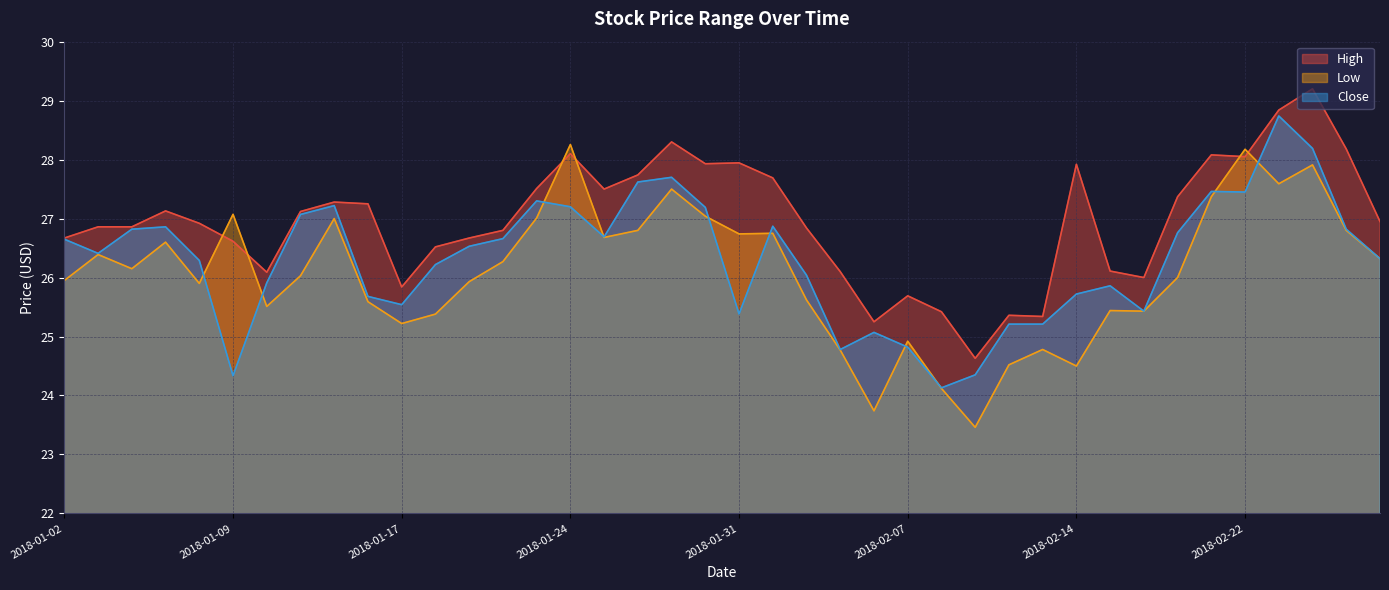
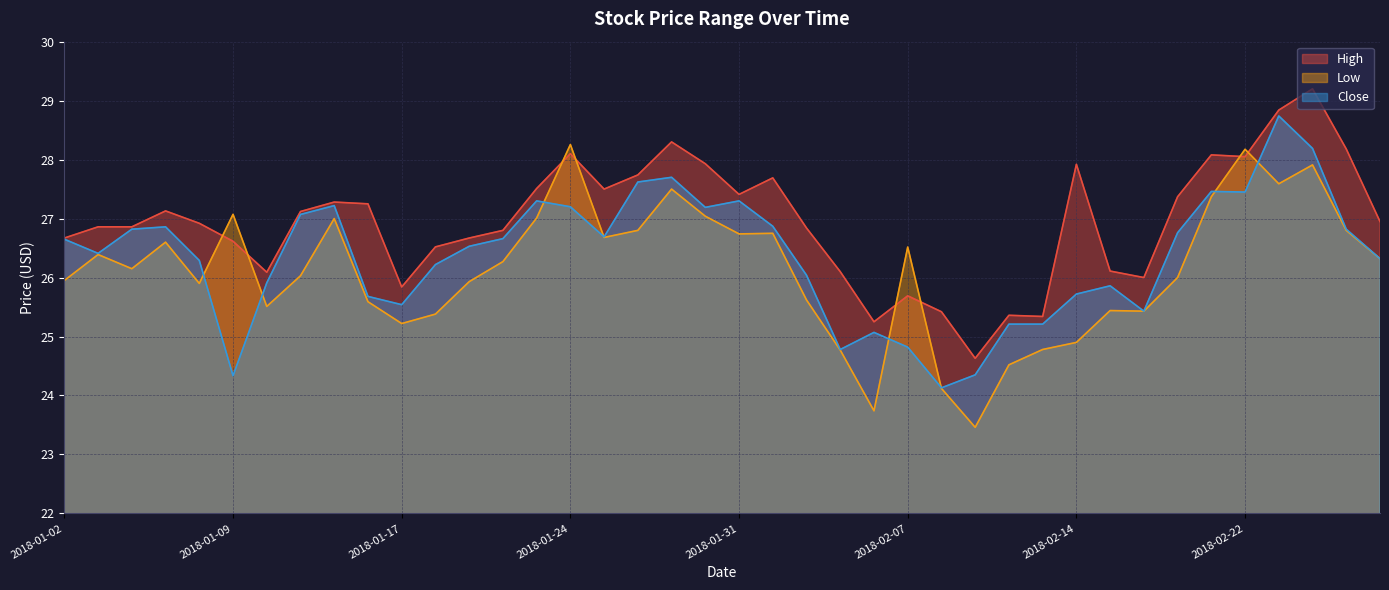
  {
    "High": {
      "2018-01-09": 26.6,
      "2018-01-17": 25.8,
      "2018-01-24": 28.1,
-     "2018-01-31": 27.9,
+     "2018-01-31": 27.4,
      "2018-02-07": 25.7,
      "2018-02-14": 27.9,
      "2018-02-22": 28.0
    },
    "Low": {
      "2018-01-02": 26.0,
      "2018-01-09": 27.1,
      "2018-01-17": 25.2,
      "2018-01-24": 28.3,
      "2018-01-31": 26.7,
-     "2018-02-07": 24.9,
-     "2018-02-14": 24.5,
+     "2018-02-07": 26.5,
+     "2018-02-14": 24.9,
      "2018-02-22": 28.2
    },
    "Close": {
      "2018-01-09": 24.3,
      "2018-01-17": 25.5,
      "2018-01-24": 27.2,
-     "2018-01-31": 25.4,
+     "2018-01-31": 27.3,
      "2018-02-07": 24.8,
      "2018-02-14": 25.7,
      "2018-02-22": 27.5
    }
  }
